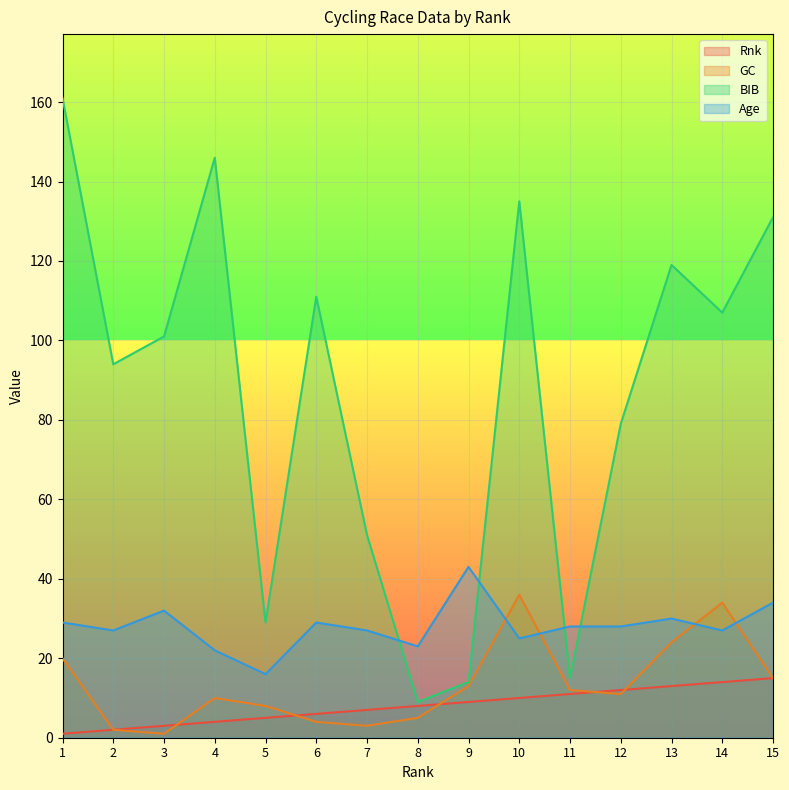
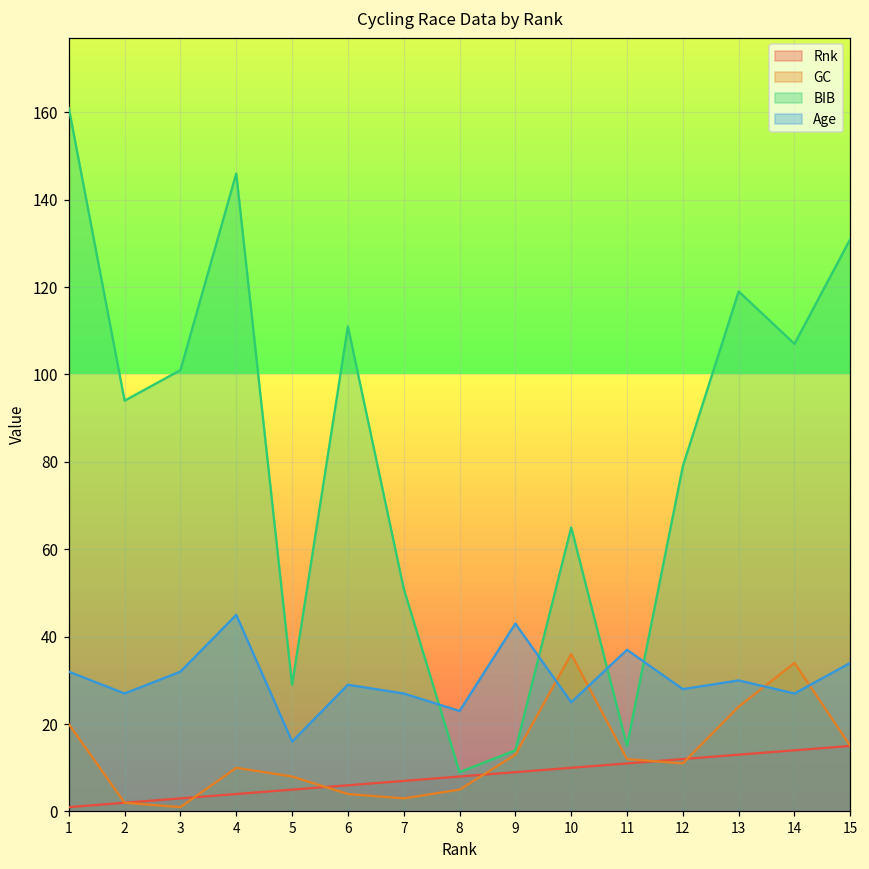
  {
    "BIB": {
      "1": 161,
      "2": 94,
      "3": 101,
      "4": 146,
      "5": 29,
      "6": 111,
      "7": 51,
      "8": 9,
      "9": 14,
-     "10": 135,
+     "10": 65,
      "11": 15,
      "12": 79,
      "13": 119,
      "14": 107,
      "15": 131
    },
    "Age": {
-     "1": 29,
+     "1": 32,
      "2": 27,
      "3": 32,
-     "4": 22,
+     "4": 45,
      "5": 16,
      "6": 29,
      "7": 27,
      "8": 23,
      "9": 43,
      "10": 25,
-     "11": 28,
+     "11": 37,
      "12": 28,
      "13": 30,
      "14": 27,
      "15": 34
    }
  }
